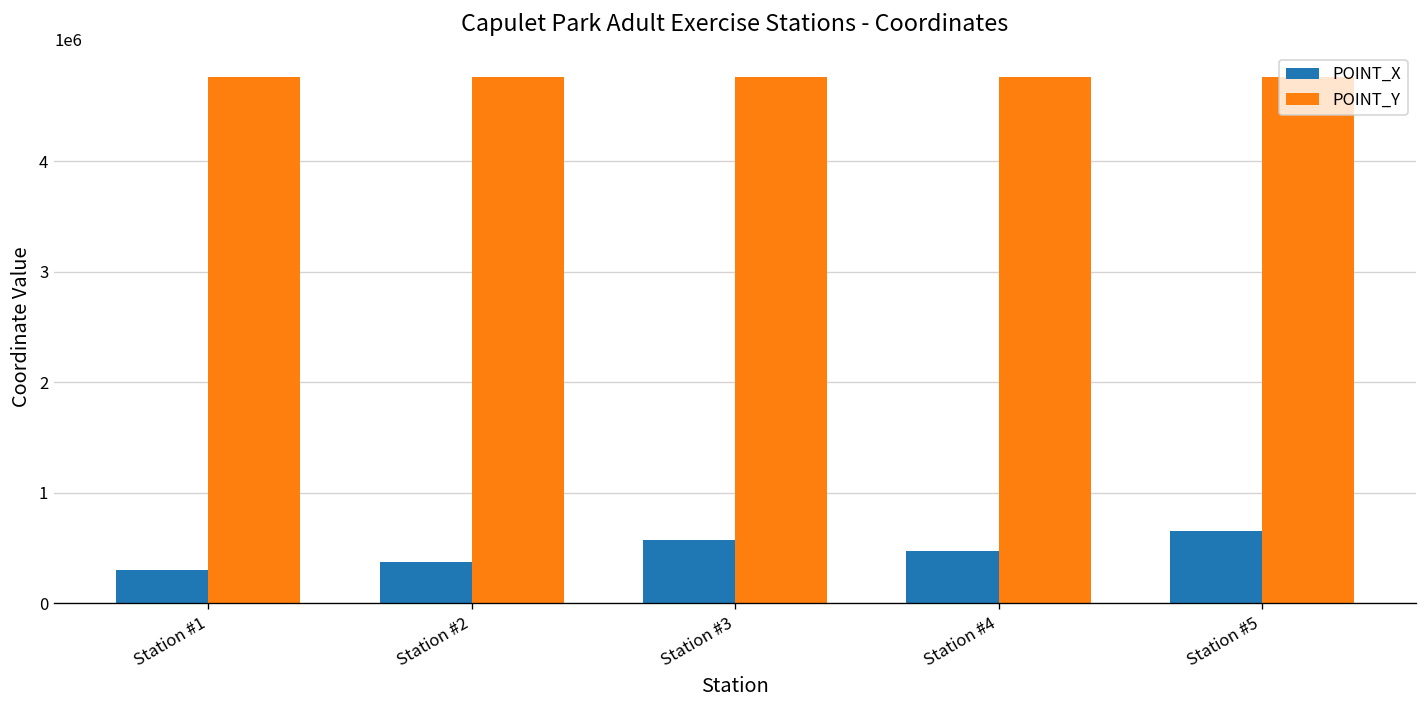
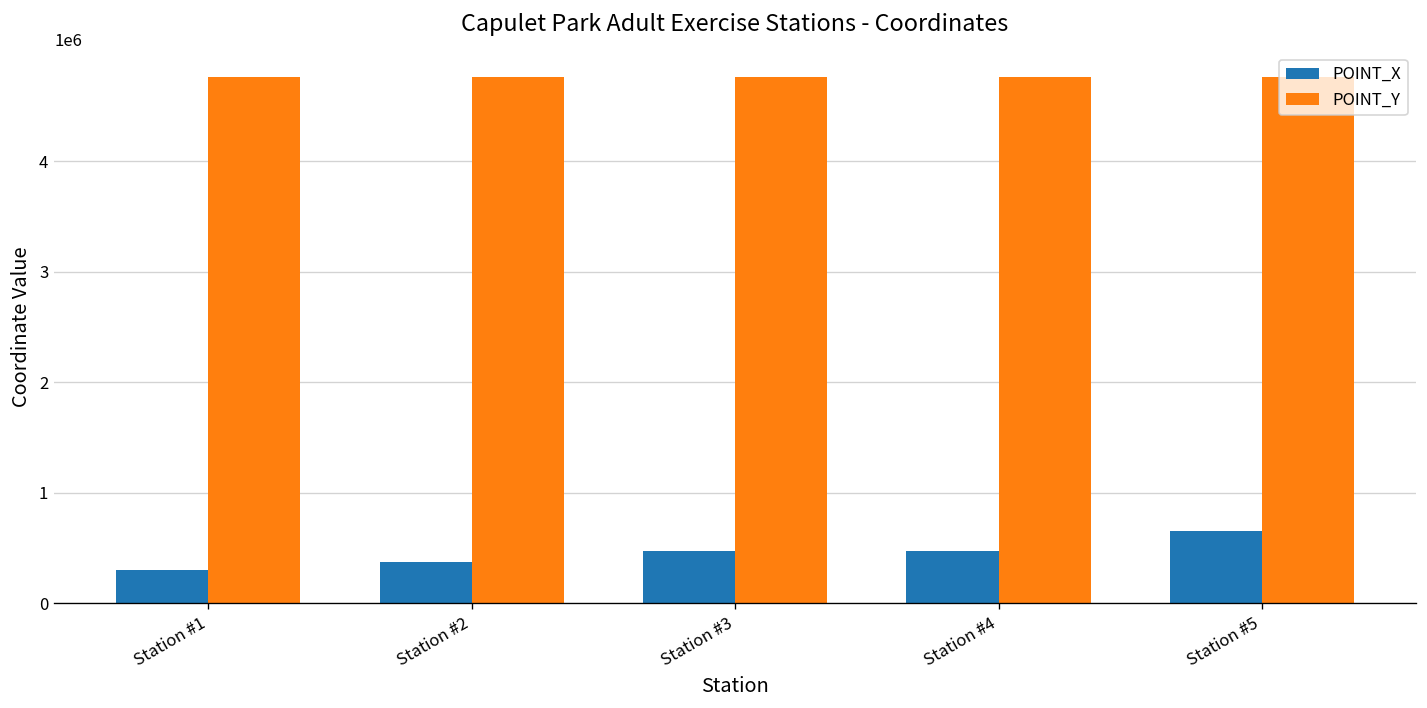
  {
    "POINT_X": {
      "Station #1": 300000,
      "Station #2": 400000,
-     "Station #3": 600000,
+     "Station #3": 500000,
      "Station #4": 500000,
      "Station #5": 600000
    },
    "POINT_Y": {
      "Station #1": 4800000,
      "Station #2": 4800000,
      "Station #3": 4800000,
      "Station #4": 4800000
    }
  }
